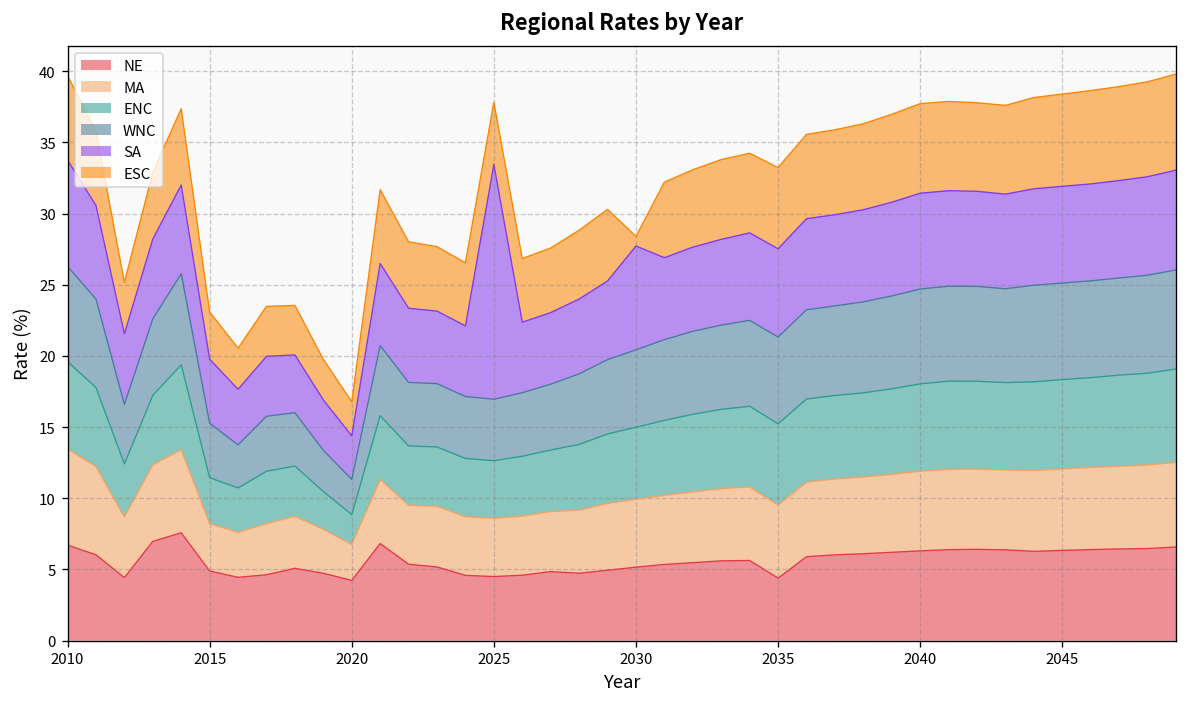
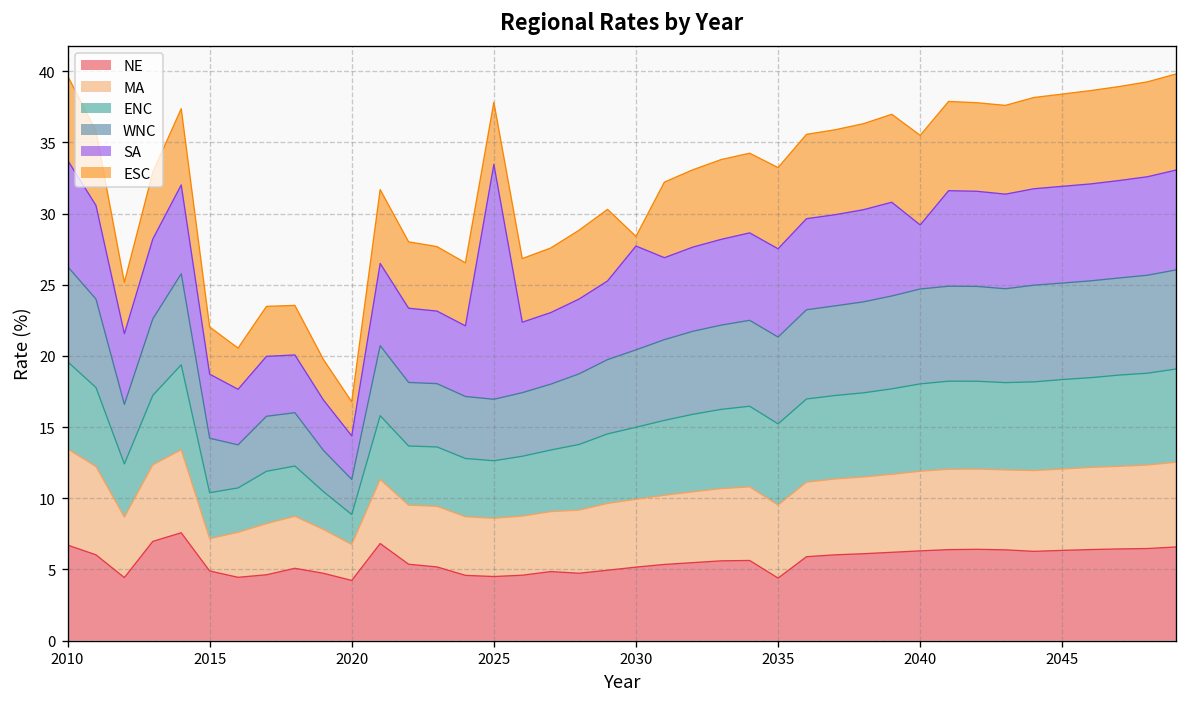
  {
    "NE": {
      "2010": 6.7,
      "2015": 4.9,
      "2020": 4.2,
      "2025": 4.5,
      "2030": 5.2,
      "2035": 4.4,
      "2040": 6.3,
      "2045": 6.3
    },
    "MA": {
      "2010": 6.8,
-     "2015": 3.3,
+     "2015": 2.3,
      "2020": 2.5,
      "2025": 4.1,
      "2030": 4.8,
      "2035": 5.1,
      "2040": 5.6,
      "2045": 5.7
    },
    "SA": {
      "2010": 7.5,
      "2015": 4.5,
      "2020": 3.1,
      "2025": 16.5,
      "2030": 7.3,
      "2035": 6.2,
-     "2040": 6.7,
+     "2040": 4.5,
      "2045": 6.8
    },
    "ESC": {
      "2010": 5.9,
      "2015": 3.3,
      "2020": 2.4,
      "2025": 4.4,
      "2030": 0.7,
      "2035": 5.7,
      "2040": 6.3,
      "2045": 6.5
    }
  }
